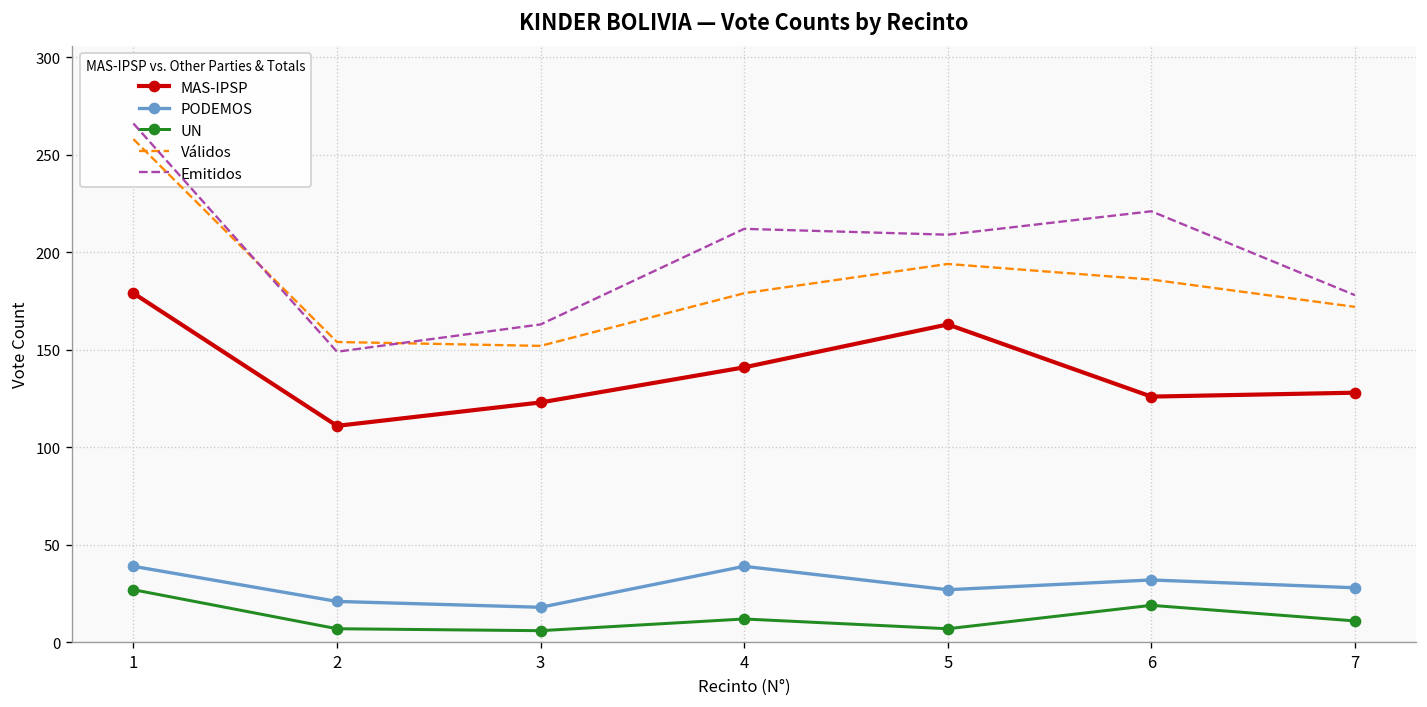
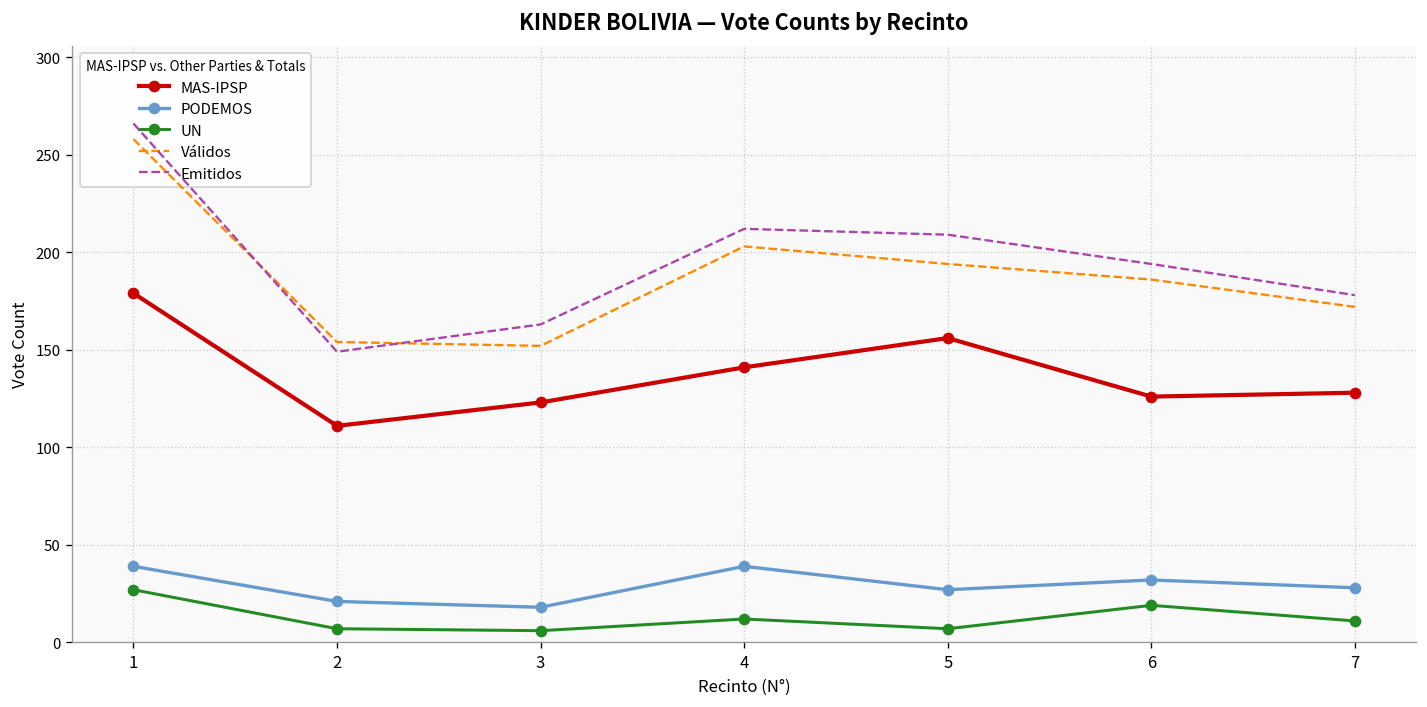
  {
    "MAS-IPSP": {
      "1": 179,
      "2": 111,
      "3": 123,
      "4": 141,
-     "5": 163,
+     "5": 156,
      "6": 126,
      "7": 128
    },
    "PODEMOS": {
      "1": 39,
      "2": 21,
      "3": 18,
      "4": 39,
      "5": 27,
      "6": 32,
      "7": 28
    },
    "UN": {
      "1": 27,
      "2": 7,
      "3": 6,
      "4": 12,
      "5": 7,
      "6": 19,
      "7": 11
    },
    "Válidos": {
      "2": 154,
      "3": 152,
-     "4": 179,
+     "4": 203,
      "5": 194,
      "6": 186,
      "7": 172
    },
    "Emitidos": {
      "2": 149,
      "3": 163,
      "4": 212,
      "5": 209,
-     "6": 221,
+     "6": 194,
      "7": 178
    }
  }
